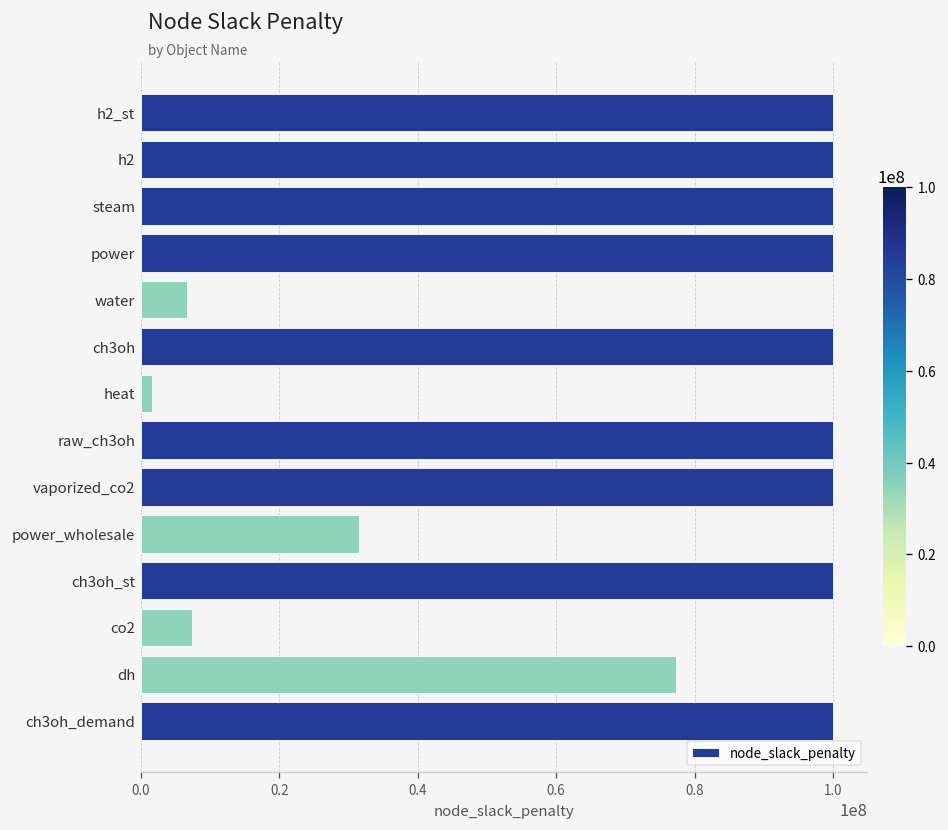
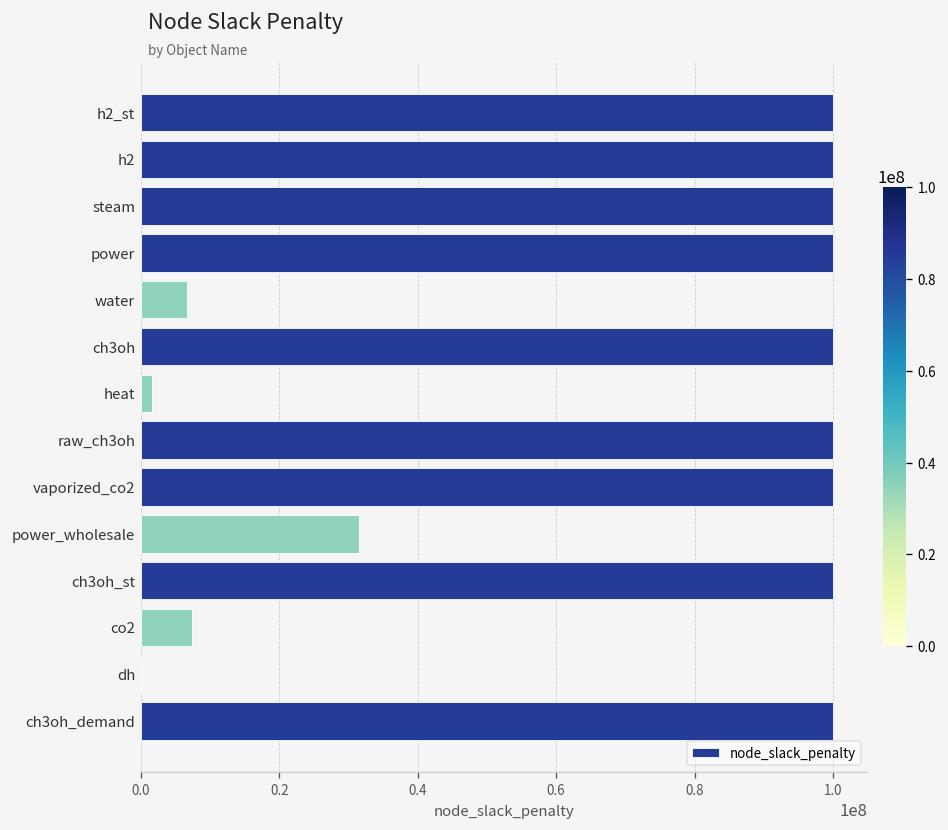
  {
    "h2_st": 100000000,
    "h2": 100000000,
    "steam": 100000000,
    "power": 100000000,
    "water": 7000000,
    "ch3oh": 100000000,
    "heat": 2000000,
    "raw_ch3oh": 100000000,
    "vaporized_co2": 100000000,
    "power_wholesale": 32000000,
    "ch3oh_st": 100000000,
    "co2": 7000000,
-   "dh": 77000000,
+   "dh": 0,
    "ch3oh_demand": 100000000
  }
